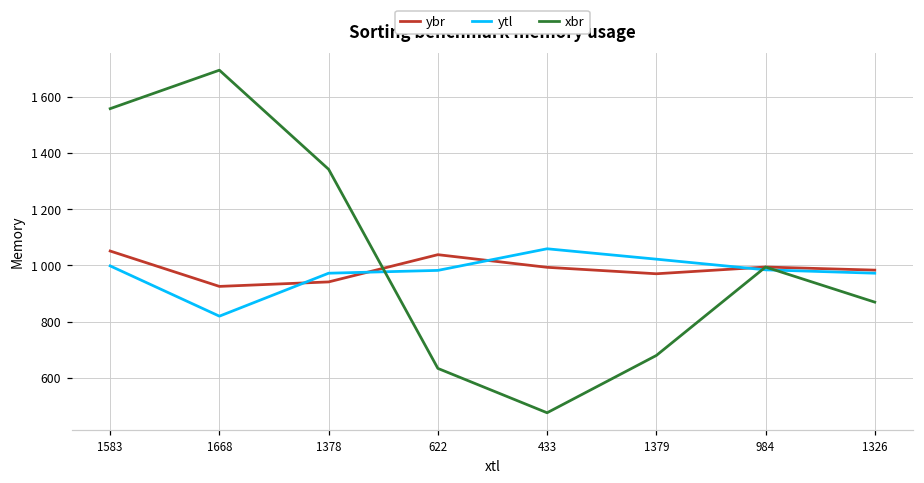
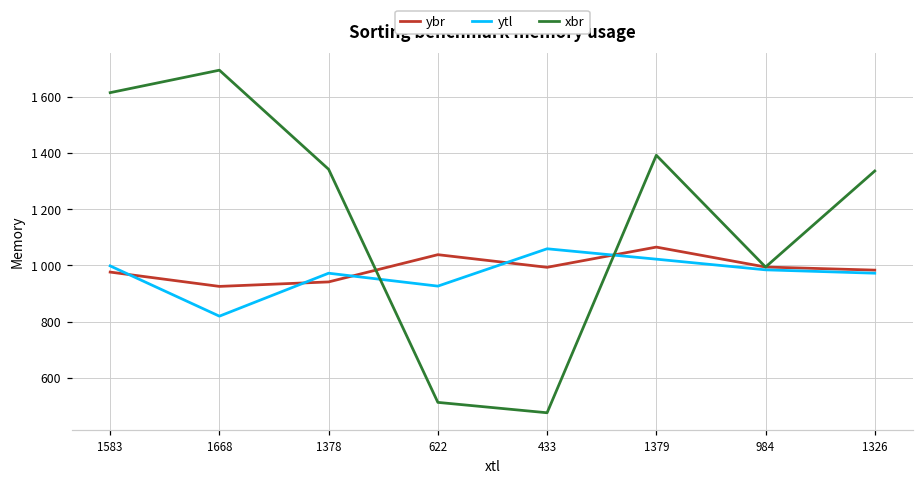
  {
    "ybr": {
-     "1583": 1050,
+     "1583": 980,
      "1668": 930,
      "1378": 940,
      "622": 1040,
      "433": 990,
-     "1379": 970,
+     "1379": 1070,
      "1326": 980
    },
    "ytl": {
      "1583": 1000,
      "1668": 820,
      "1378": 970,
-     "622": 980,
+     "622": 930,
      "433": 1060,
      "1379": 1020,
      "1326": 970
    },
    "xbr": {
-     "1583": 1560,
+     "1583": 1620,
      "1668": 1700,
      "1378": 1340,
-     "622": 630,
+     "622": 510,
      "433": 480,
-     "1379": 680,
-     "1326": 870
+     "1379": 1390,
+     "1326": 1340
    }
  }
